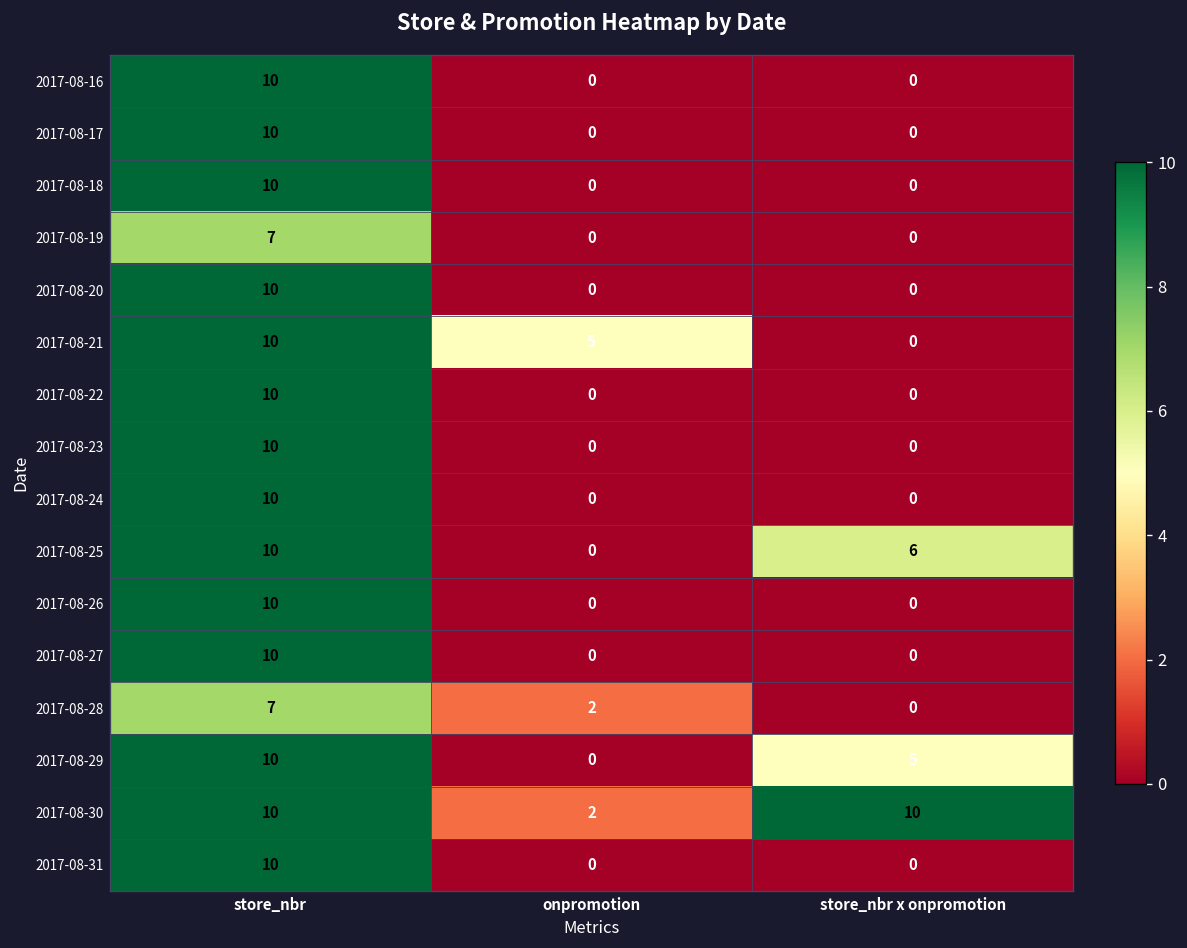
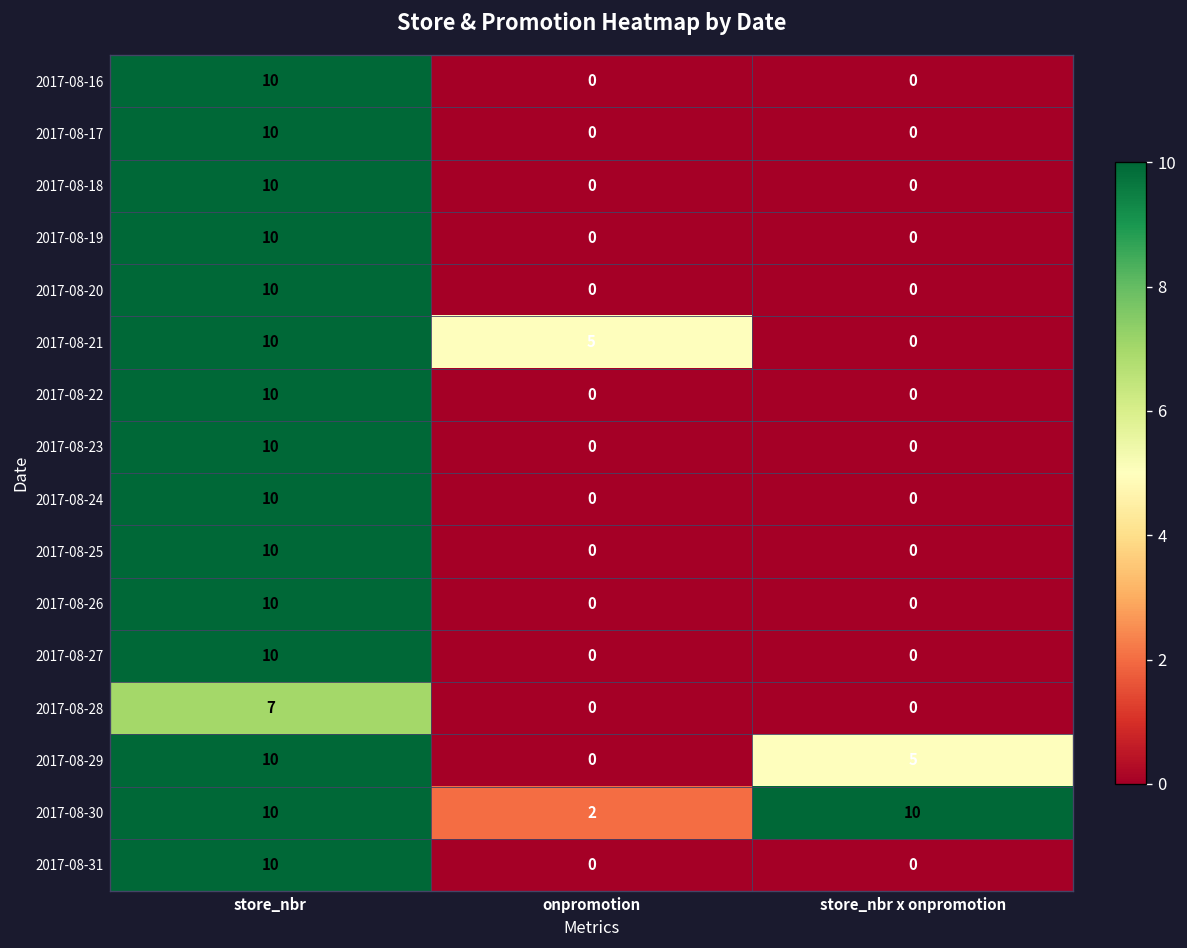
  {
    "2017-08-16": {
      "store_nbr": 10,
      "onpromotion": 0,
      "store_nbr x onpromotion": 0
    },
    "2017-08-17": {
      "store_nbr": 10,
      "onpromotion": 0,
      "store_nbr x onpromotion": 0
    },
    "2017-08-18": {
      "store_nbr": 10,
      "onpromotion": 0,
      "store_nbr x onpromotion": 0
    },
    "2017-08-19": {
-     "store_nbr": 7,
+     "store_nbr": 10,
      "onpromotion": 0,
      "store_nbr x onpromotion": 0
    },
    "2017-08-20": {
      "store_nbr": 10,
      "onpromotion": 0,
      "store_nbr x onpromotion": 0
    },
    "2017-08-21": {
      "store_nbr": 10,
      "onpromotion": 5,
      "store_nbr x onpromotion": 0
    },
    "2017-08-22": {
      "store_nbr": 10,
      "onpromotion": 0,
      "store_nbr x onpromotion": 0
    },
    "2017-08-23": {
      "store_nbr": 10,
      "onpromotion": 0,
      "store_nbr x onpromotion": 0
    },
    "2017-08-24": {
      "store_nbr": 10,
      "onpromotion": 0,
      "store_nbr x onpromotion": 0
    },
    "2017-08-25": {
      "store_nbr": 10,
      "onpromotion": 0,
-     "store_nbr x onpromotion": 6
+     "store_nbr x onpromotion": 0
    },
    "2017-08-26": {
      "store_nbr": 10,
      "onpromotion": 0,
      "store_nbr x onpromotion": 0
    },
    "2017-08-27": {
      "store_nbr": 10,
      "onpromotion": 0,
      "store_nbr x onpromotion": 0
    },
    "2017-08-28": {
      "store_nbr": 7,
-     "onpromotion": 2,
+     "onpromotion": 0,
      "store_nbr x onpromotion": 0
    },
    "2017-08-29": {
      "store_nbr": 10,
      "onpromotion": 0,
      "store_nbr x onpromotion": 5
    },
    "2017-08-30": {
      "store_nbr": 10,
      "onpromotion": 2,
      "store_nbr x onpromotion": 10
    },
    "2017-08-31": {
      "store_nbr": 10,
      "onpromotion": 0,
      "store_nbr x onpromotion": 0
    }
  }
